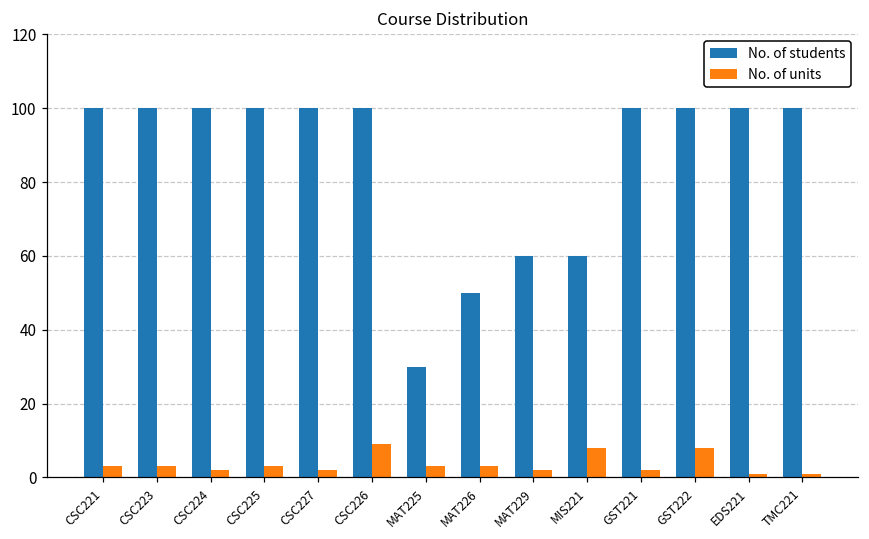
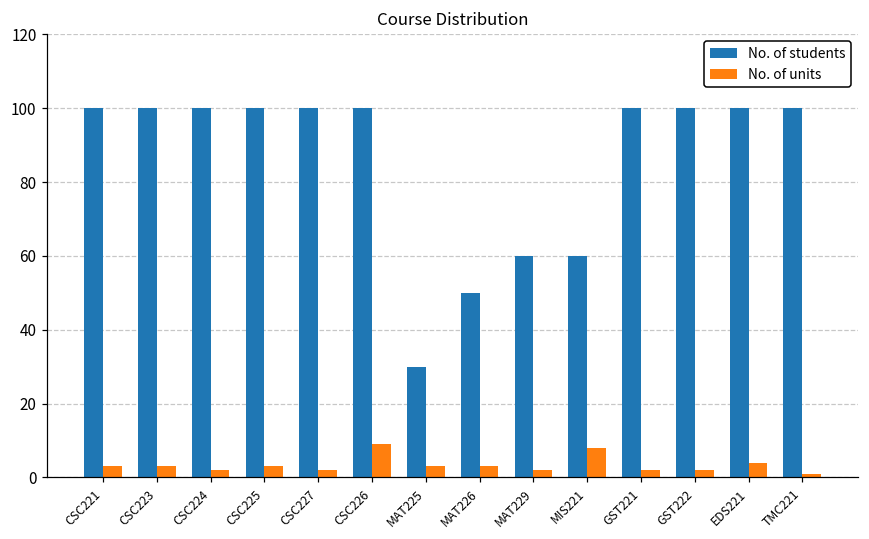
  {
    "No. of students": {
      "CSC221": 100,
      "CSC223": 100,
      "CSC224": 100,
      "CSC225": 100,
      "CSC227": 100,
      "CSC226": 100,
      "MAT225": 30,
      "MAT226": 50,
      "MAT229": 60,
      "MIS221": 60,
      "GST221": 100,
      "GST222": 100,
      "EDS221": 100,
      "TMC221": 100
    },
    "No. of units": {
      "CSC221": 3,
      "CSC223": 3,
      "CSC224": 2,
      "CSC225": 3,
      "CSC227": 2,
      "CSC226": 9,
      "MAT225": 3,
      "MAT226": 3,
      "MAT229": 2,
      "MIS221": 8,
      "GST221": 2,
-     "GST222": 8,
-     "EDS221": 1,
+     "GST222": 2,
+     "EDS221": 4,
      "TMC221": 1
    }
  }
